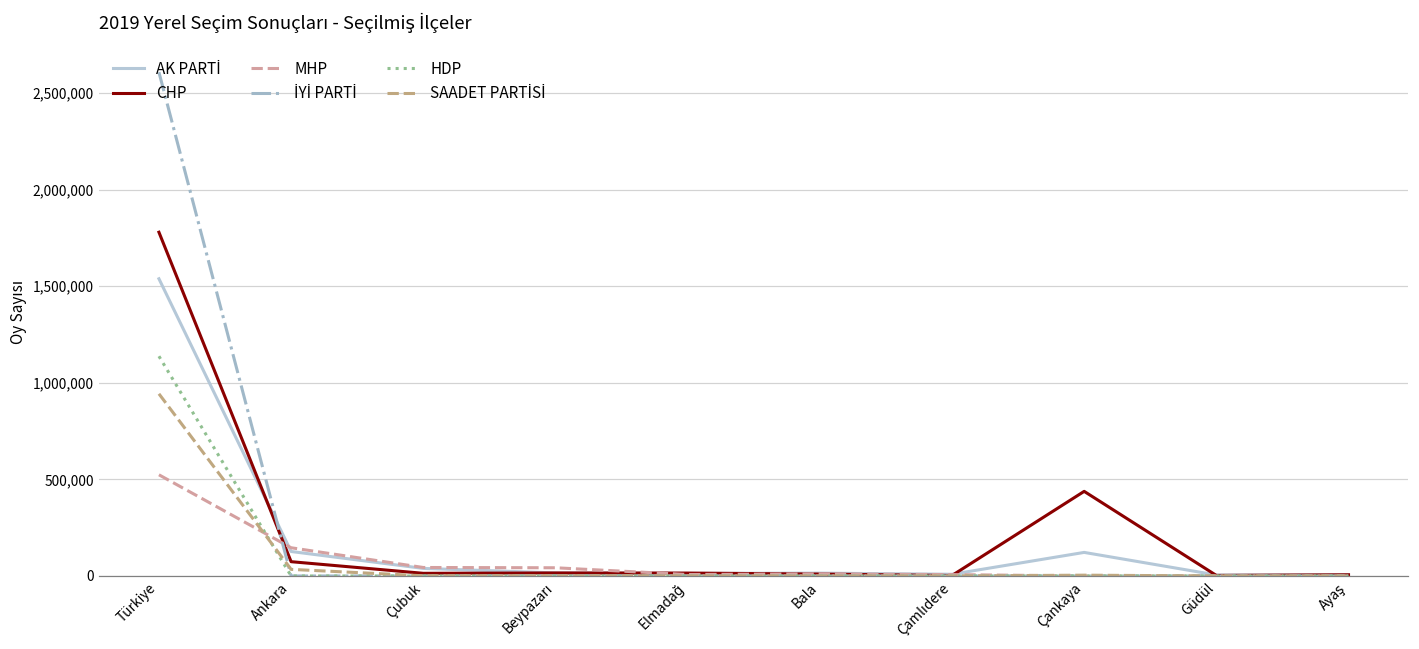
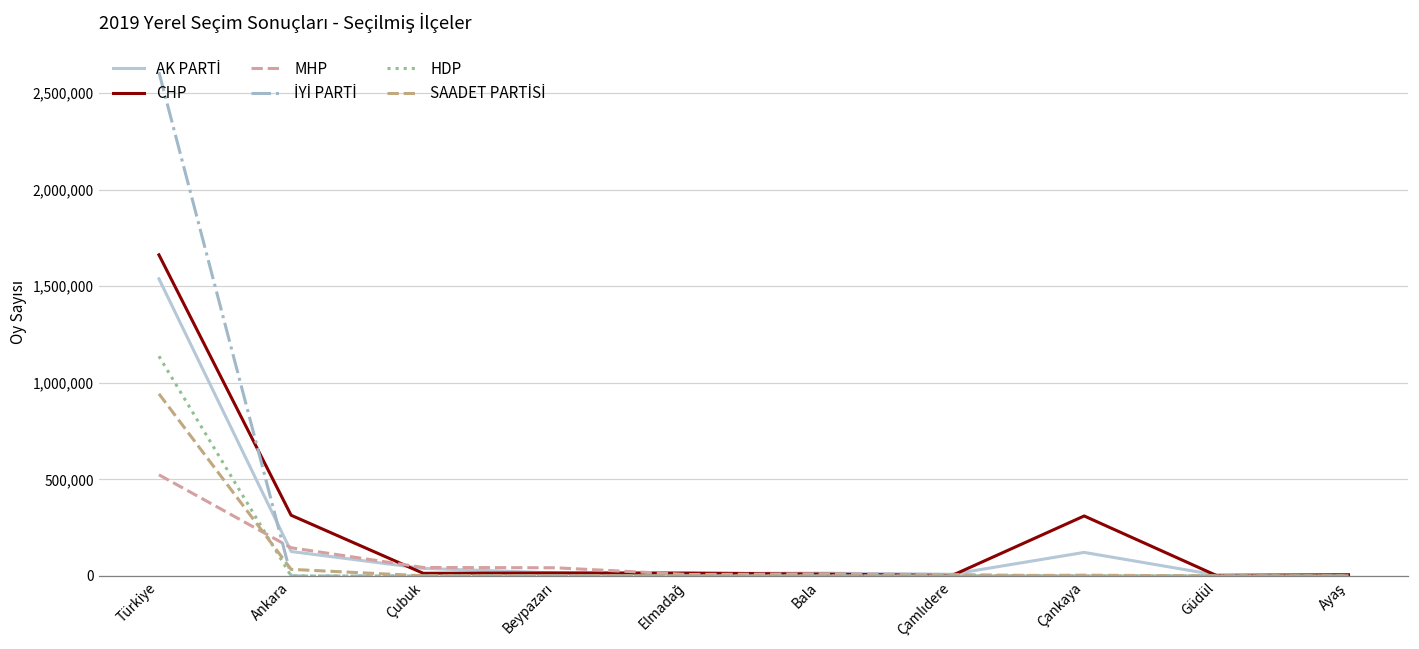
  {
    "CHP": {
-     "Türkiye": "1,780,000",
-     "Ankara": "70,000",
-     "Çankaya": "440,000"
+     "Türkiye": "1,660,000",
+     "Ankara": "310,000",
+     "Çankaya": "310,000"
    }
  }
